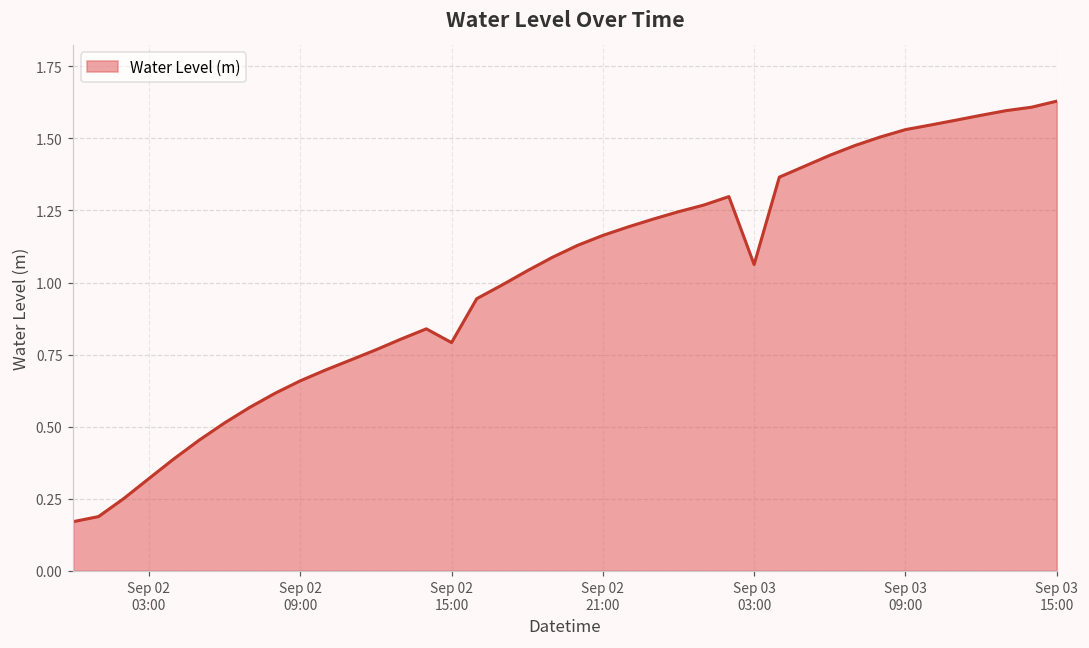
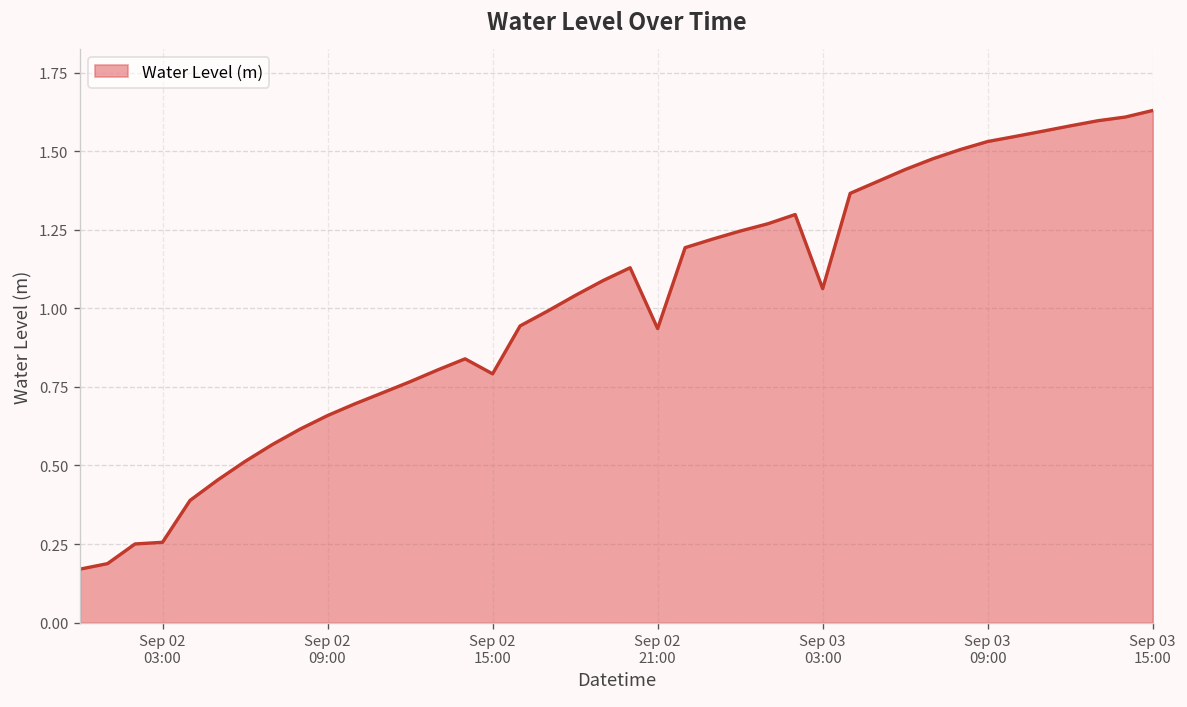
  {
-   "Sep 02 03:00": 0.32,
+   "Sep 02 03:00": 0.26,
    "Sep 02 09:00": 0.66,
    "Sep 02 15:00": 0.79,
-   "Sep 02 21:00": 1.16,
+   "Sep 02 21:00": 0.94,
    "Sep 03 03:00": 1.06,
    "Sep 03 09:00": 1.53,
    "Sep 03 15:00": 1.63
  }
